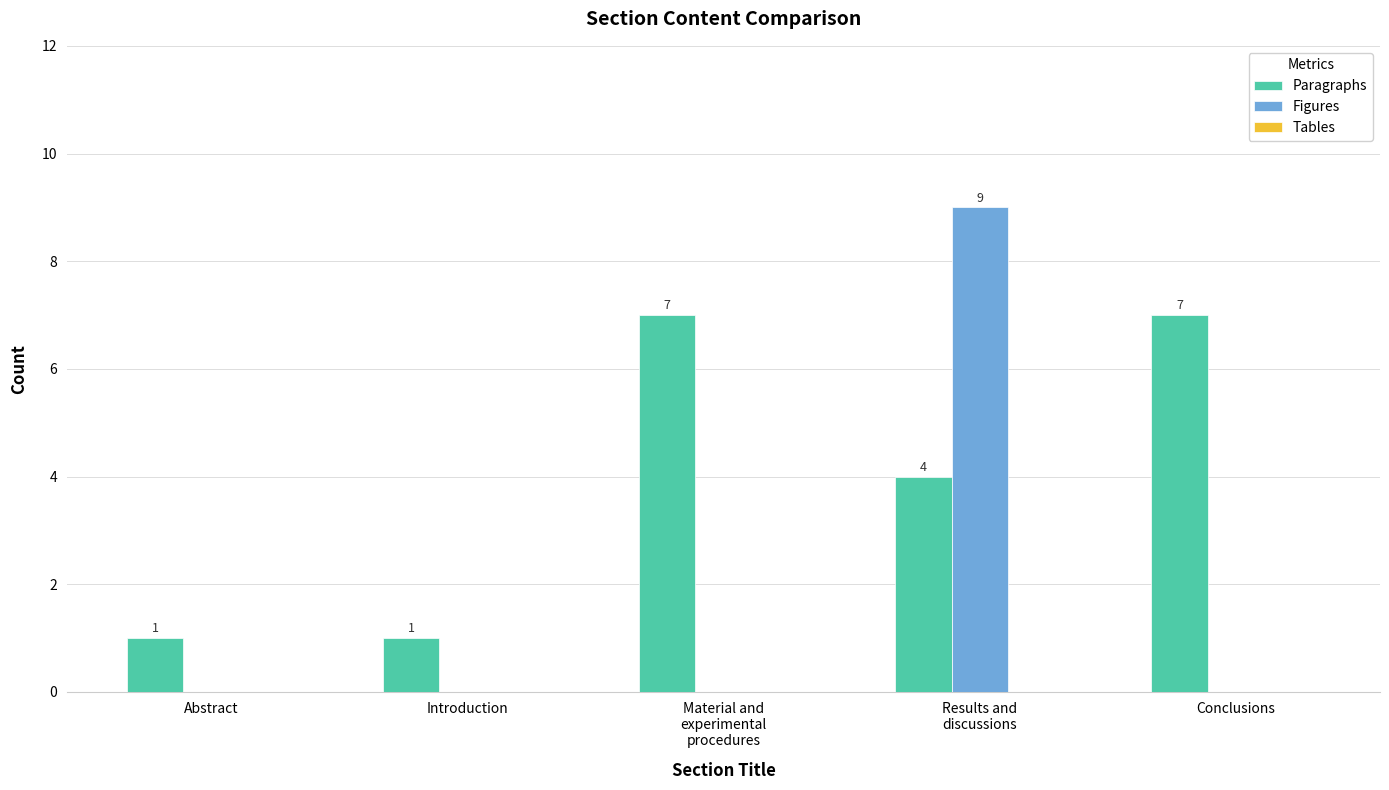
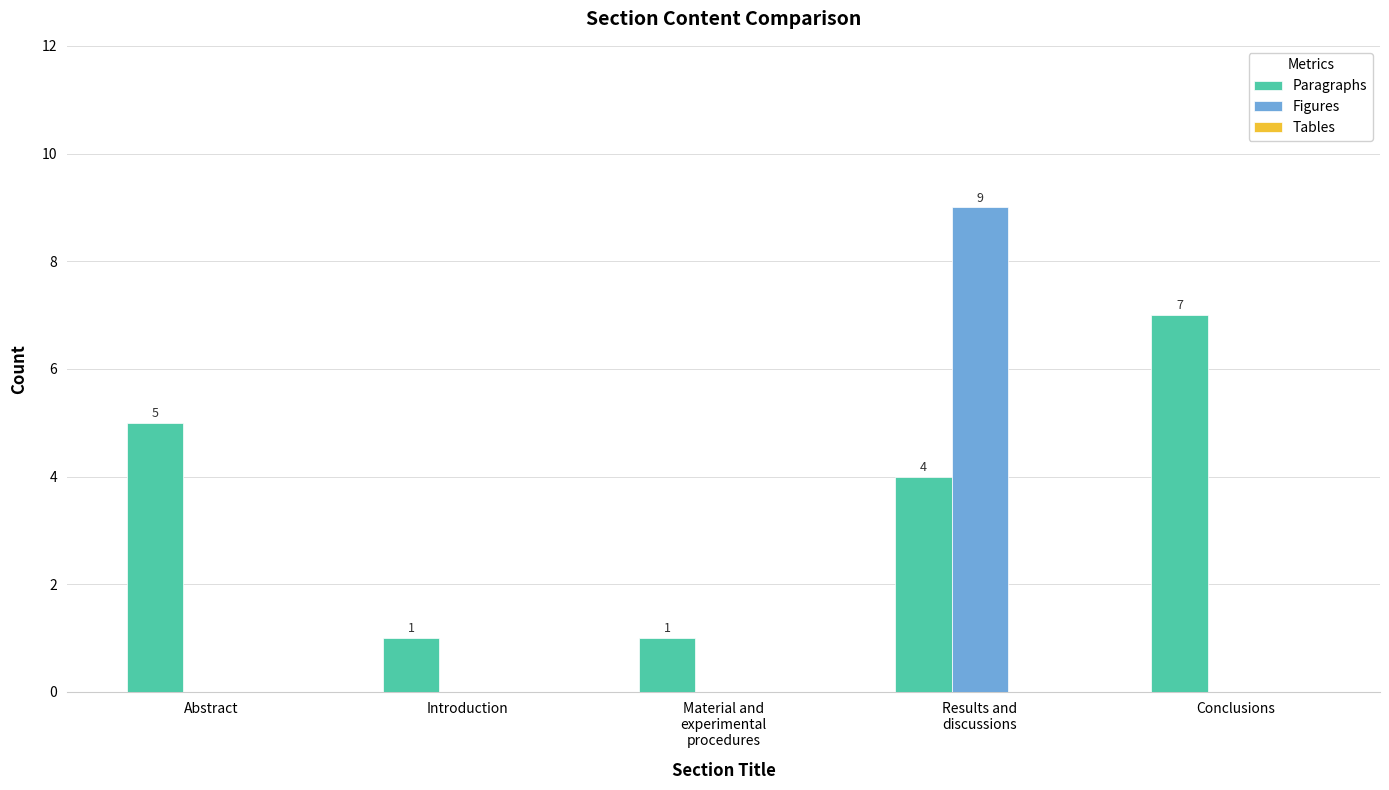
  {
    "Paragraphs": {
-     "Abstract": 1,
+     "Abstract": 5,
      "Introduction": 1,
-     "Material and experimental procedures": 7,
+     "Material and experimental procedures": 1,
      "Results and discussions": 4,
      "Conclusions": 7
    },
    "Figures": {
      "Results and discussions": 9
    },
    "Tables": {
      "Abstract": 0.0,
      "Introduction": 0.0,
      "Material and experimental procedures": 0.0,
      "Results and discussions": 0.0,
      "Conclusions": 0.0
    }
  }
